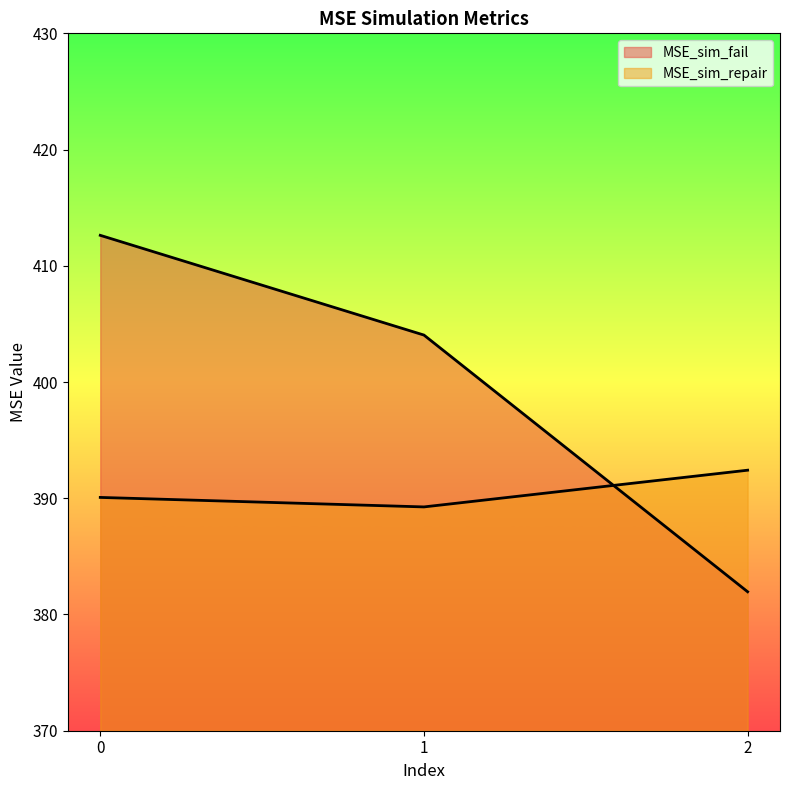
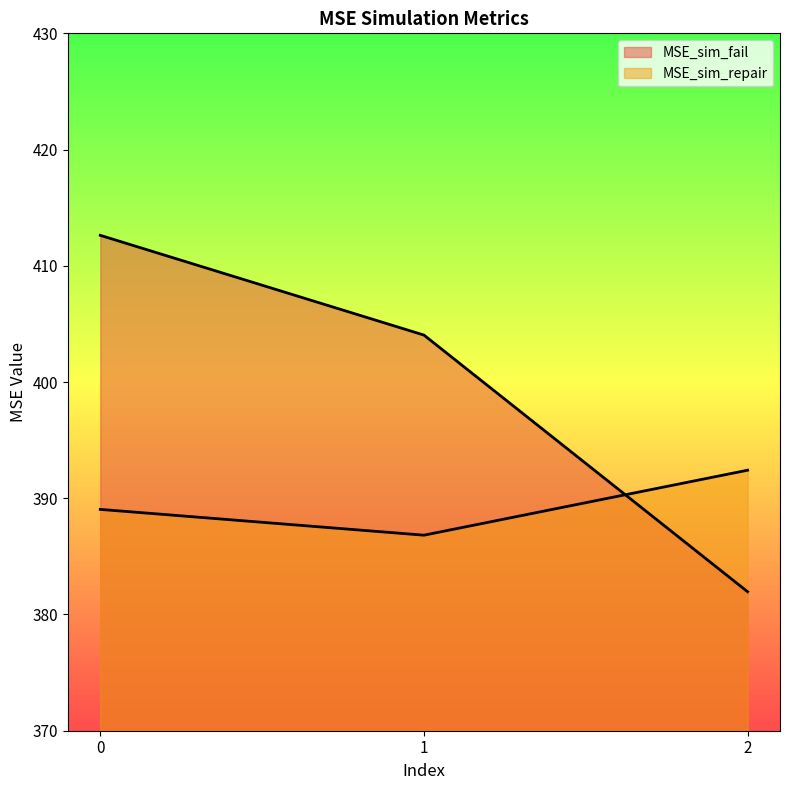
  {
    "MSE_sim_fail": {
      "0": 412.6,
      "1": 404.0,
      "2": 382.0
    },
    "MSE_sim_repair": {
-     "0": 390.1,
-     "1": 389.3,
+     "0": 389.0,
+     "1": 386.8,
      "2": 392.4
    }
  }
